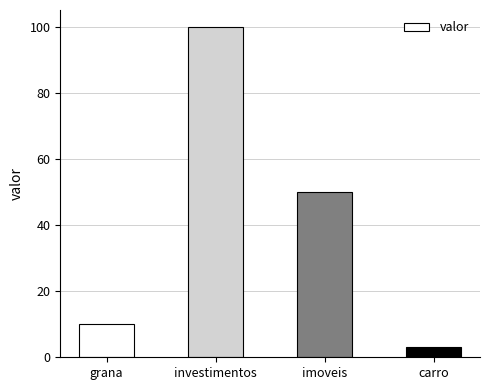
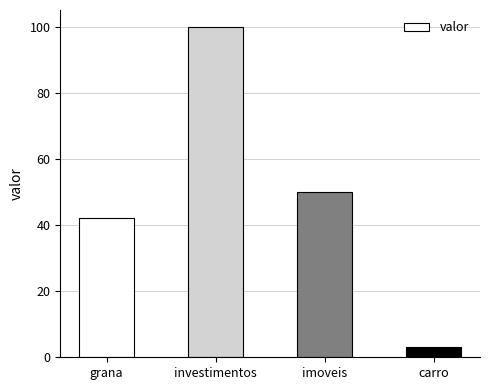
  {
-   "grana": 10,
+   "grana": 42,
    "investimentos": 100,
    "imoveis": 50,
    "carro": 3
  }
